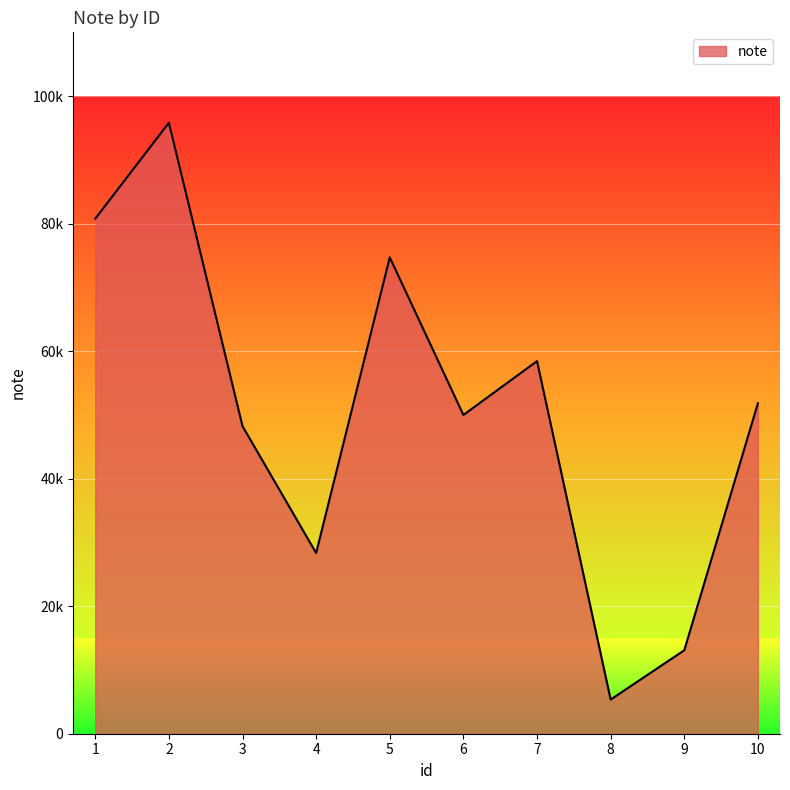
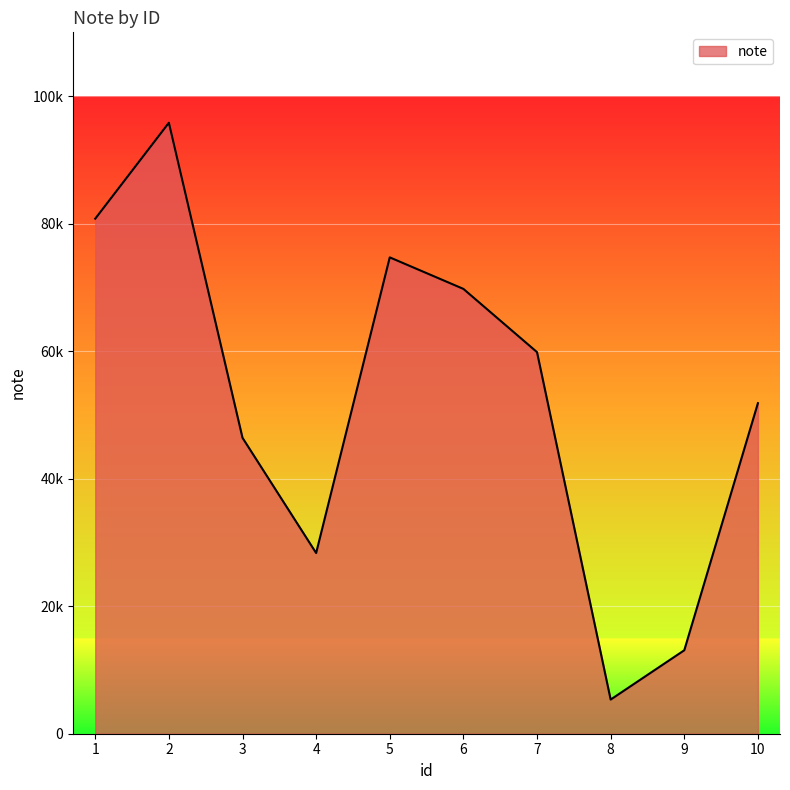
  {
    "1": 81000,
    "2": 96000,
-   "3": 48000,
+   "3": 46000,
    "4": 28000,
    "5": 75000,
-   "6": 50000,
-   "7": 58000,
+   "6": 70000,
+   "7": 60000,
    "8": 5000,
    "9": 13000,
    "10": 52000
  }
